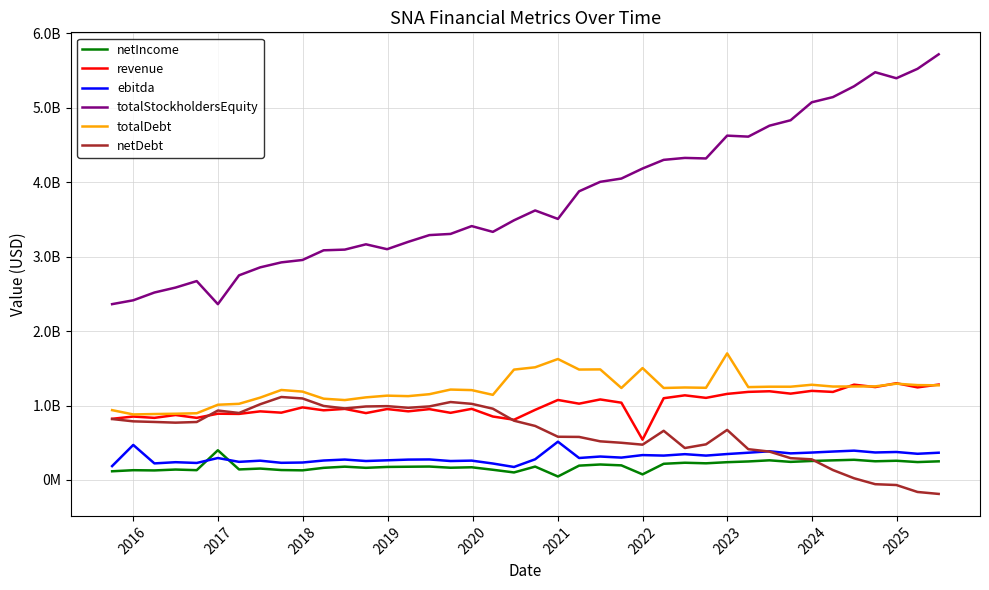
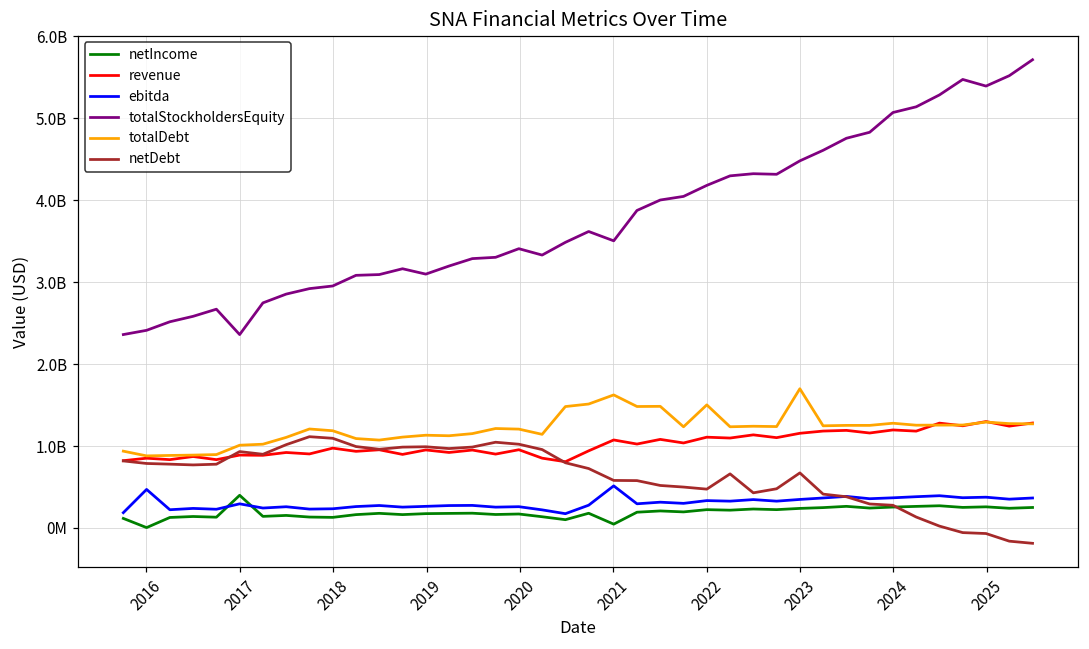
  {
    "netIncome": {
-     "2016": 100000000,
+     "2016": 0,
      "2017": 400000000,
      "2021": 0,
-     "2022": 100000000,
+     "2022": 200000000,
      "2023": 200000000
    },
    "revenue": {
      "2017": 900000000,
      "2021": 1100000000,
-     "2022": 500000000,
+     "2022": 1100000000,
      "2023": 1200000000
    },
    "ebitda": {
      "2016": 500000000,
      "2017": 300000000,
      "2021": 500000000,
      "2022": 300000000,
      "2023": 300000000
    },
    "totalStockholdersEquity": {
      "2016": 2400000000,
      "2017": 2400000000,
      "2021": 3500000000,
      "2022": 4200000000,
-     "2023": 4600000000
+     "2023": 4500000000
    },
    "totalDebt": {
      "2017": 1000000000,
      "2021": 1600000000,
      "2022": 1500000000,
      "2023": 1700000000
    },
    "netDebt": {
      "2016": 800000000,
      "2017": 900000000,
      "2021": 600000000,
      "2022": 500000000,
      "2023": 700000000
    }
  }
